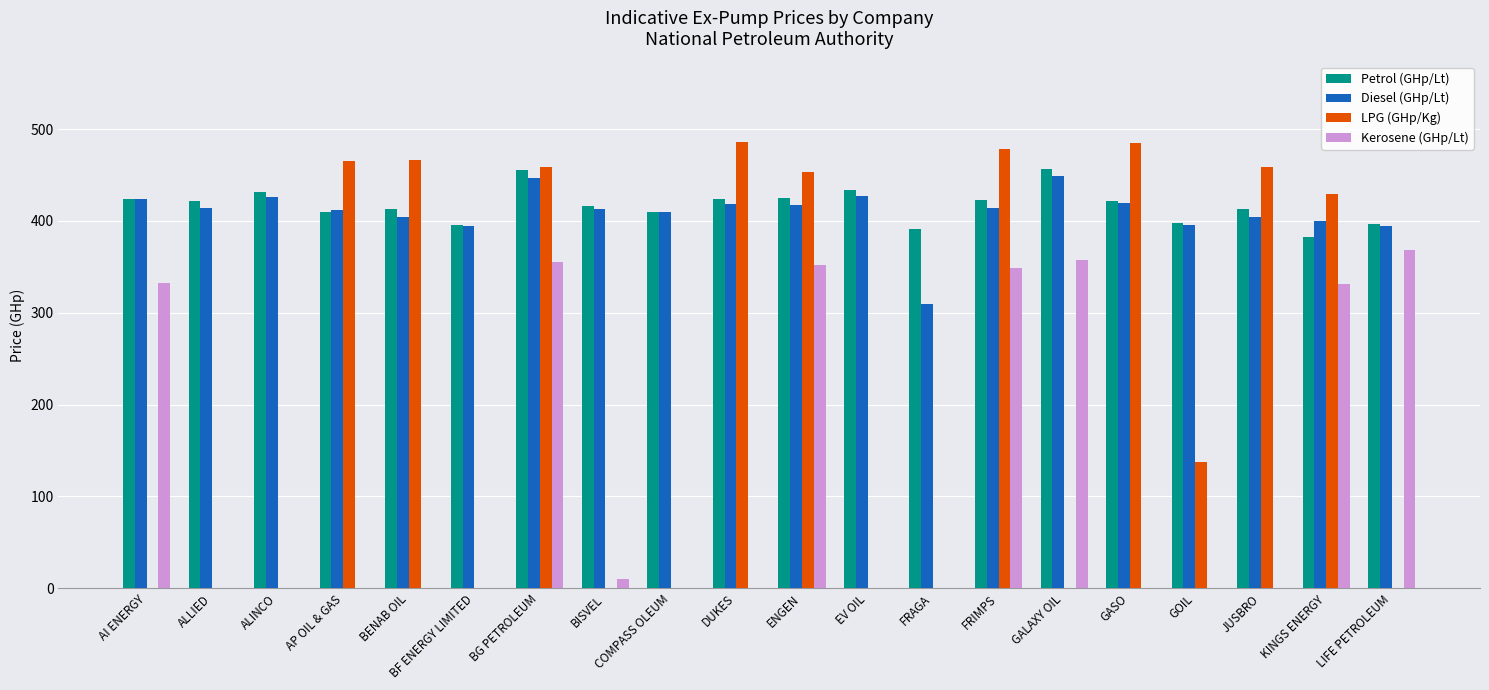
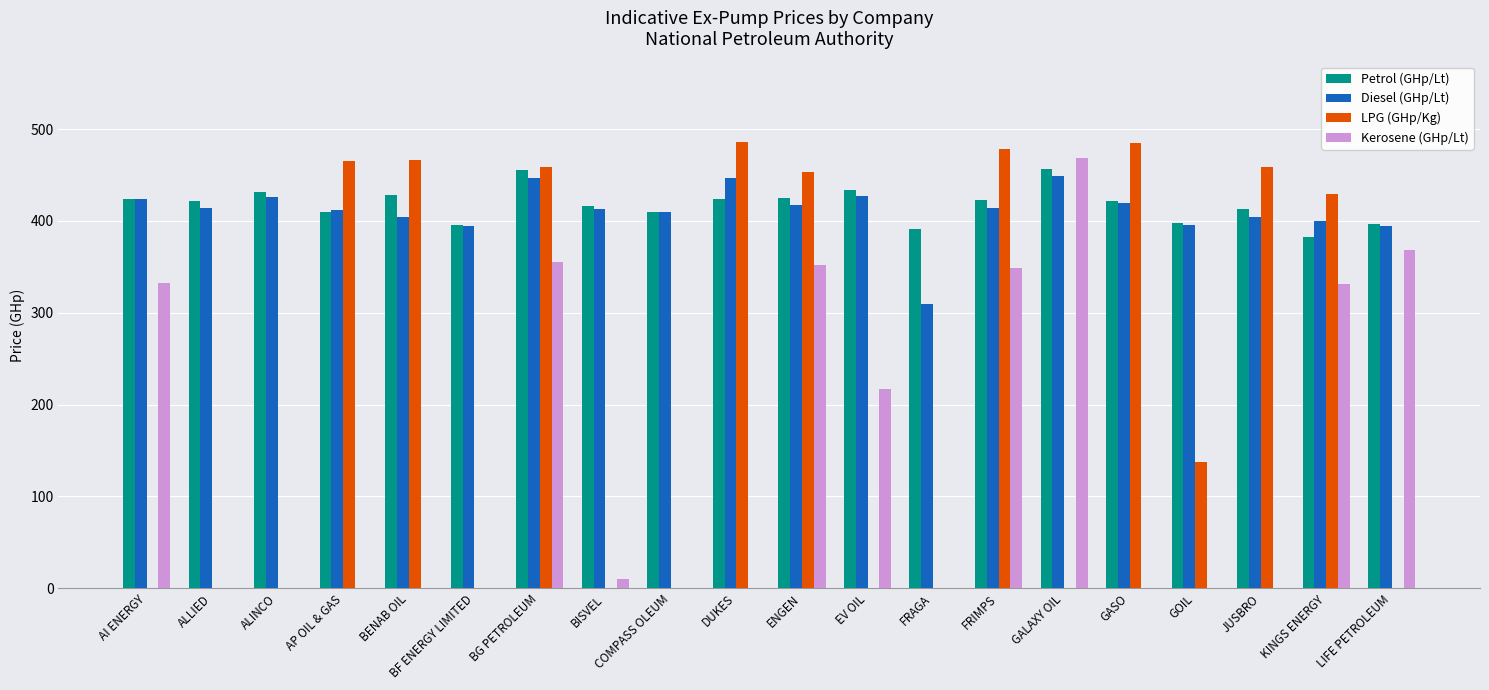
  {
    "Petrol (GHp/Lt)": {
      "AI ENERGY": 420,
      "ALLIED": 420,
      "ALINCO": 430,
      "AP OIL & GAS": 410,
-     "BENAB OIL": 410,
+     "BENAB OIL": 430,
      "BF ENERGY LIMITED": 400,
      "BG PETROLEUM": 450,
      "BISVEL": 420,
      "COMPASS OLEUM": 410,
      "DUKES": 420,
      "ENGEN": 430,
      "EV OIL": 430,
      "FRAGA": 390,
      "FRIMPS": 420,
      "GALAXY OIL": 460,
      "GASO": 420,
      "GOIL": 400,
      "JUSBRO": 410,
      "KINGS ENERGY": 380,
      "LIFE PETROLEUM": 400
    },
    "Diesel (GHp/Lt)": {
      "AI ENERGY": 420,
      "ALLIED": 410,
      "ALINCO": 430,
      "AP OIL & GAS": 410,
      "BENAB OIL": 400,
      "BF ENERGY LIMITED": 390,
      "BG PETROLEUM": 450,
      "BISVEL": 410,
      "COMPASS OLEUM": 410,
-     "DUKES": 420,
+     "DUKES": 450,
      "ENGEN": 420,
      "EV OIL": 430,
      "FRAGA": 310,
      "FRIMPS": 410,
      "GALAXY OIL": 450,
      "GASO": 420,
      "GOIL": 400,
      "JUSBRO": 400,
      "KINGS ENERGY": 400,
      "LIFE PETROLEUM": 390
    },
    "LPG (GHp/Kg)": {
      "AI ENERGY": 0,
      "ALLIED": 0,
      "ALINCO": 0,
      "AP OIL & GAS": 470,
      "BENAB OIL": 470,
      "BF ENERGY LIMITED": 0,
      "BG PETROLEUM": 460,
      "BISVEL": 0,
      "COMPASS OLEUM": 0,
      "DUKES": 490,
      "ENGEN": 450,
      "EV OIL": 0,
      "FRAGA": 0,
      "FRIMPS": 480,
      "GALAXY OIL": 0,
      "GASO": 480,
      "GOIL": 140,
      "JUSBRO": 460,
      "KINGS ENERGY": 430,
      "LIFE PETROLEUM": 0
    },
    "Kerosene (GHp/Lt)": {
      "AI ENERGY": 330,
      "ALLIED": 0,
      "ALINCO": 0,
      "AP OIL & GAS": 0,
      "BENAB OIL": 0,
      "BF ENERGY LIMITED": 0,
      "BG PETROLEUM": 360,
      "BISVEL": 10,
      "COMPASS OLEUM": 0,
      "DUKES": 0,
      "ENGEN": 350,
-     "EV OIL": 0,
+     "EV OIL": 220,
      "FRAGA": 0,
      "FRIMPS": 350,
-     "GALAXY OIL": 360,
+     "GALAXY OIL": 470,
      "GASO": 0,
      "GOIL": 0,
      "JUSBRO": 0,
      "KINGS ENERGY": 330,
      "LIFE PETROLEUM": 370
    }
  }
